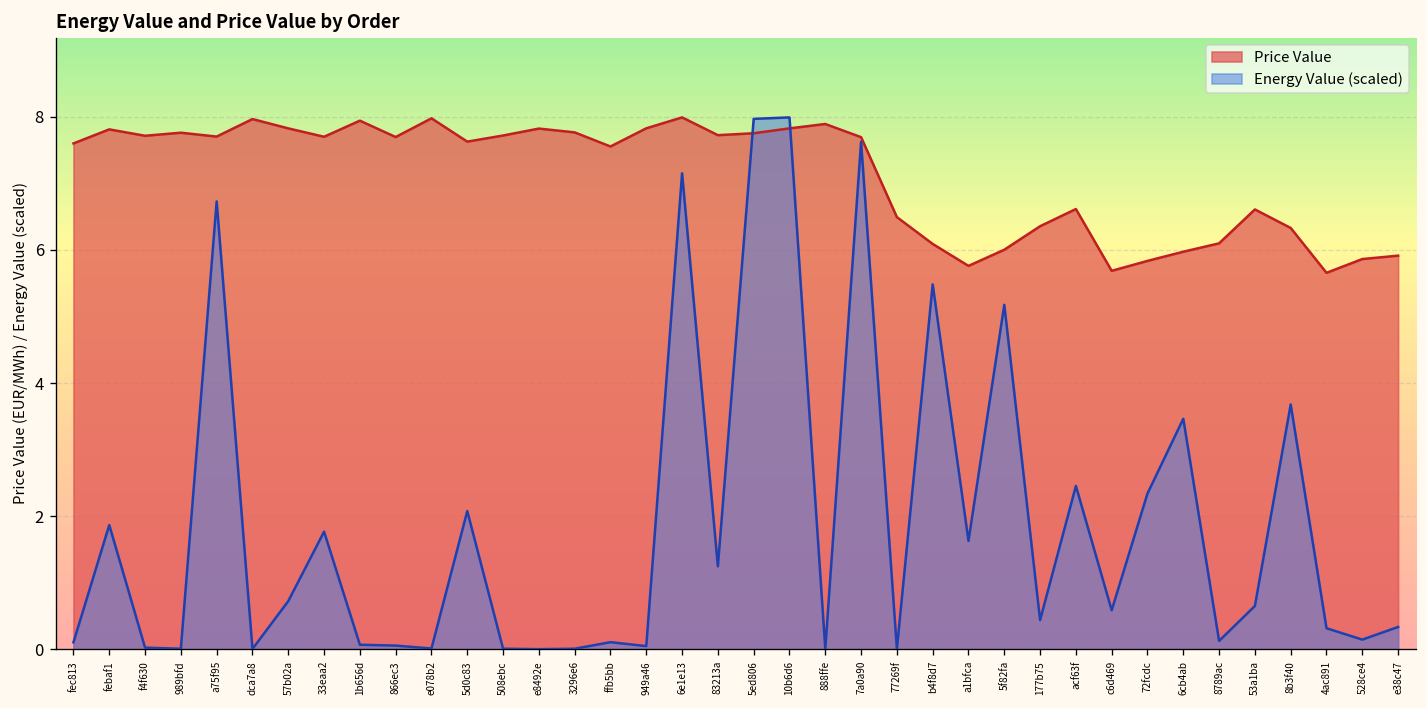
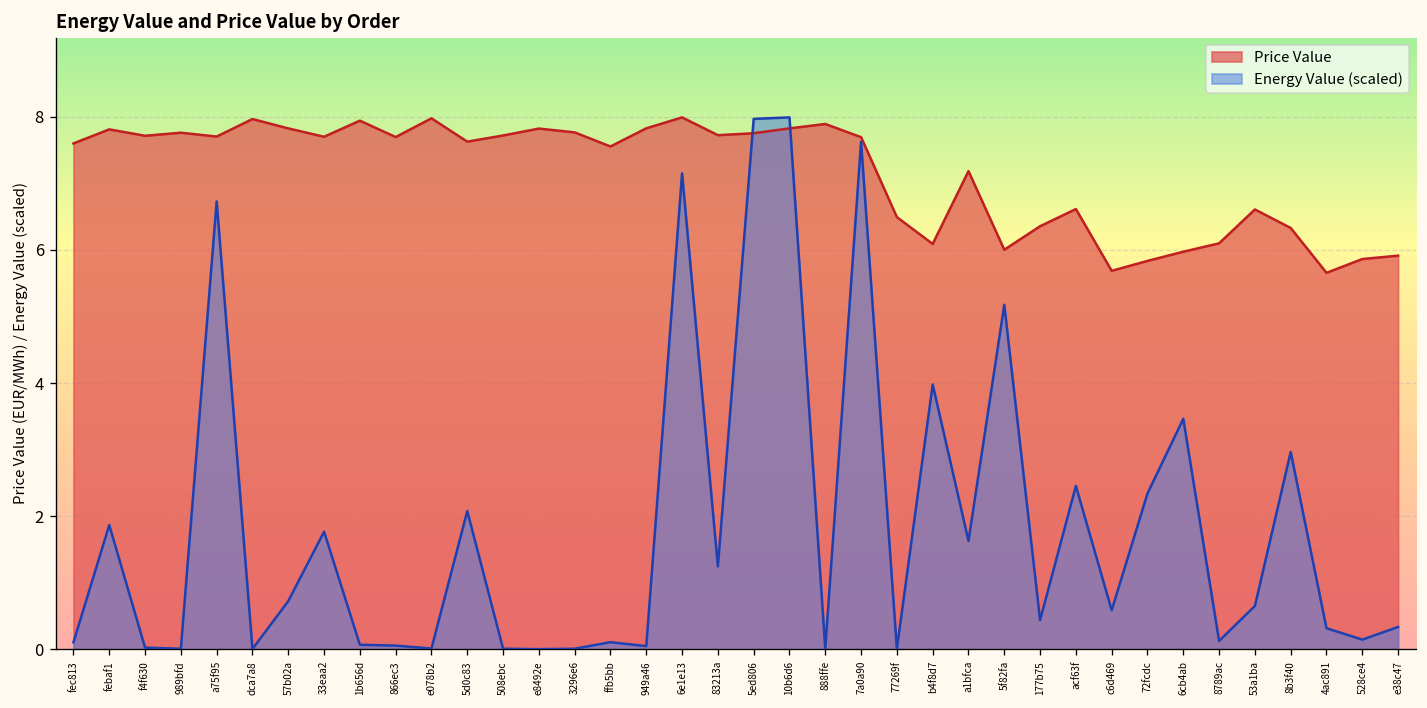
  {
    "Price Value": {
      "fec813": 7.6,
      "febaf1": 7.8,
      "f4f630": 7.7,
      "989bfd": 7.8,
      "a75f95": 7.7,
      "dca7a8": 8.0,
      "57b02a": 7.8,
      "33eaa2": 7.7,
      "1b656d": 7.9,
      "866ec3": 7.7,
      "e078b2": 8.0,
      "5d0c83": 7.6,
      "508ebc": 7.7,
      "e8492e": 7.8,
      "3296e6": 7.8,
      "ffb5bb": 7.6,
      "949a46": 7.8,
      "6e1e13": 8.0,
      "83213a": 7.7,
      "5ed806": 7.8,
      "10b6d6": 7.8,
      "888ffe": 7.9,
      "7a0a90": 7.7,
      "77269f": 6.5,
      "b4f8d7": 6.1,
-     "a1bfca": 5.8,
+     "a1bfca": 7.2,
      "5f82fa": 6.0,
      "177b75": 6.4,
      "acf63f": 6.6,
      "c6d469": 5.7,
      "72fcdc": 5.8,
      "6cb4ab": 6.0,
      "8789ac": 6.1,
      "53a1ba": 6.6,
      "8b3f40": 6.3,
      "4ac891": 5.7,
      "528ce4": 5.9,
      "e38c47": 5.9
    },
    "Energy Value (scaled)": {
      "fec813": 0.1,
      "febaf1": 1.9,
      "f4f630": 0.0,
      "989bfd": 0.0,
      "a75f95": 6.7,
      "dca7a8": 0.0,
      "57b02a": 0.7,
      "33eaa2": 1.8,
      "1b656d": 0.1,
      "866ec3": 0.1,
      "e078b2": 0.0,
      "5d0c83": 2.1,
      "508ebc": 0.0,
      "e8492e": 0.0,
      "3296e6": 0.0,
      "ffb5bb": 0.1,
      "949a46": 0.0,
      "6e1e13": 7.2,
      "83213a": 1.2,
      "5ed806": 8.0,
      "10b6d6": 8.0,
      "888ffe": 0.0,
      "7a0a90": 7.6,
      "77269f": 0.0,
-     "b4f8d7": 5.5,
+     "b4f8d7": 4.0,
      "a1bfca": 1.6,
      "5f82fa": 5.2,
      "177b75": 0.4,
      "acf63f": 2.5,
      "c6d469": 0.6,
      "72fcdc": 2.3,
      "6cb4ab": 3.5,
      "8789ac": 0.1,
      "53a1ba": 0.7,
-     "8b3f40": 3.7,
+     "8b3f40": 3.0,
      "4ac891": 0.3,
      "528ce4": 0.1,
      "e38c47": 0.3
    }
  }
